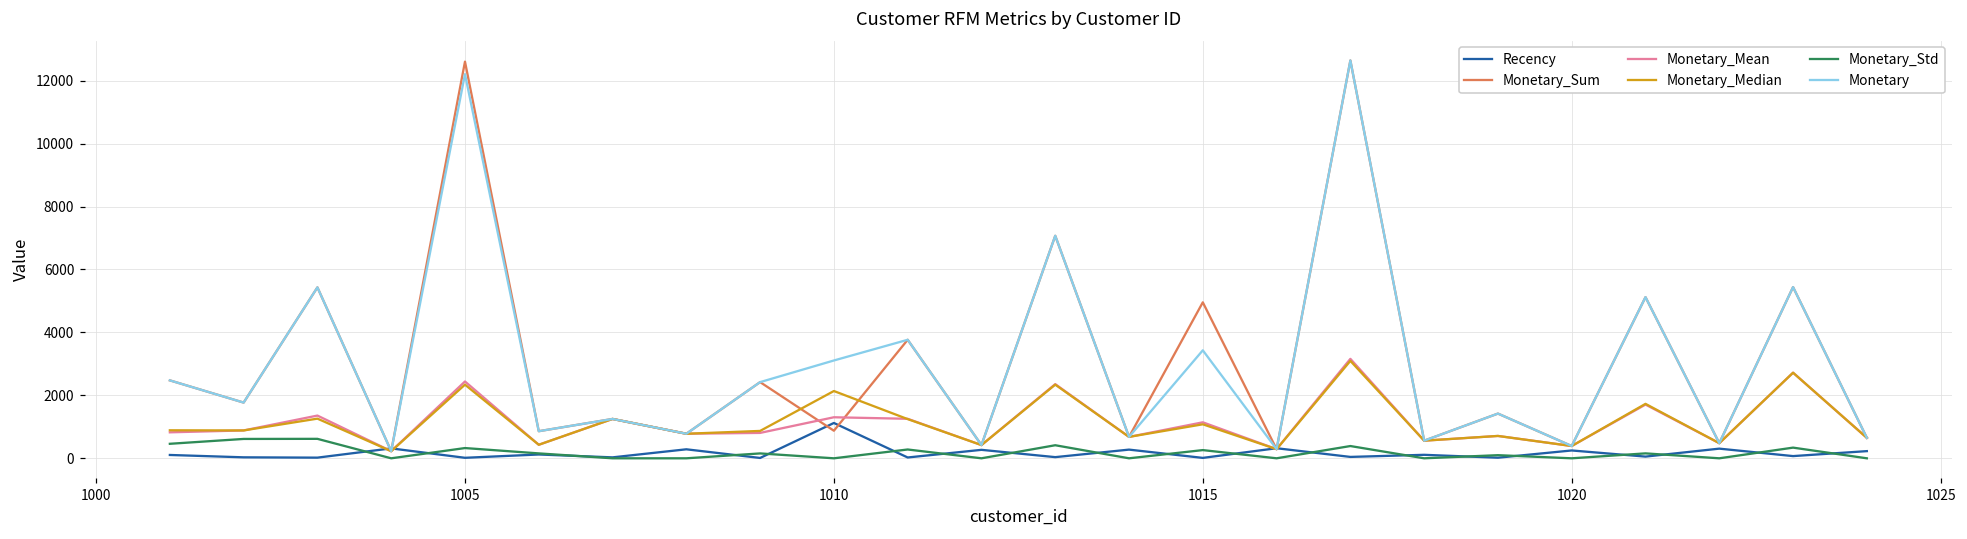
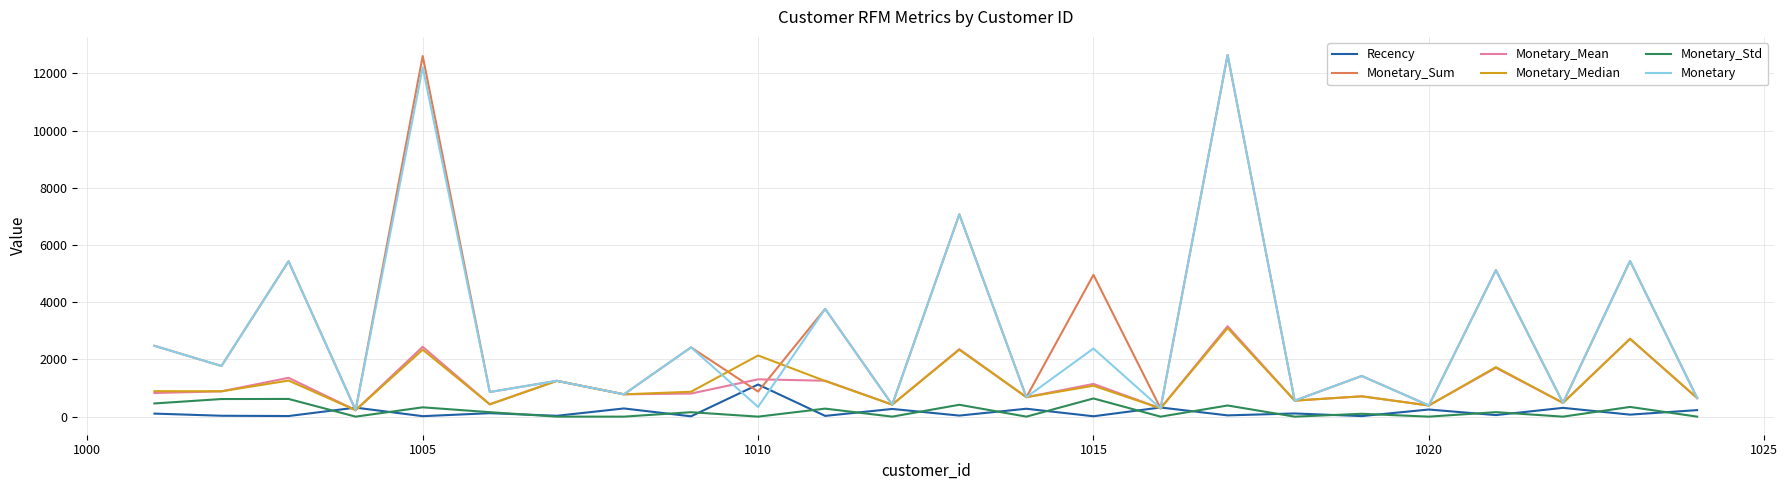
  {
    "Recency": {
      "1005": 0,
      "1010": 1100,
      "1015": 0,
      "1020": 200
    },
    "Monetary_Sum": {
      "1005": 12600,
      "1010": 900,
      "1015": 5000
    },
    "Monetary_Mean": {
      "1005": 2400,
      "1010": 1300
    },
    "Monetary_Median": {
      "1005": 2300,
      "1010": 2100
    },
    "Monetary_Std": {
      "1005": 300,
      "1010": 0,
-     "1015": 300,
+     "1015": 600,
      "1020": 0
    },
    "Monetary": {
      "1005": 12200,
-     "1010": 3100,
-     "1015": 3400
+     "1010": 300,
+     "1015": 2400
    }
  }
